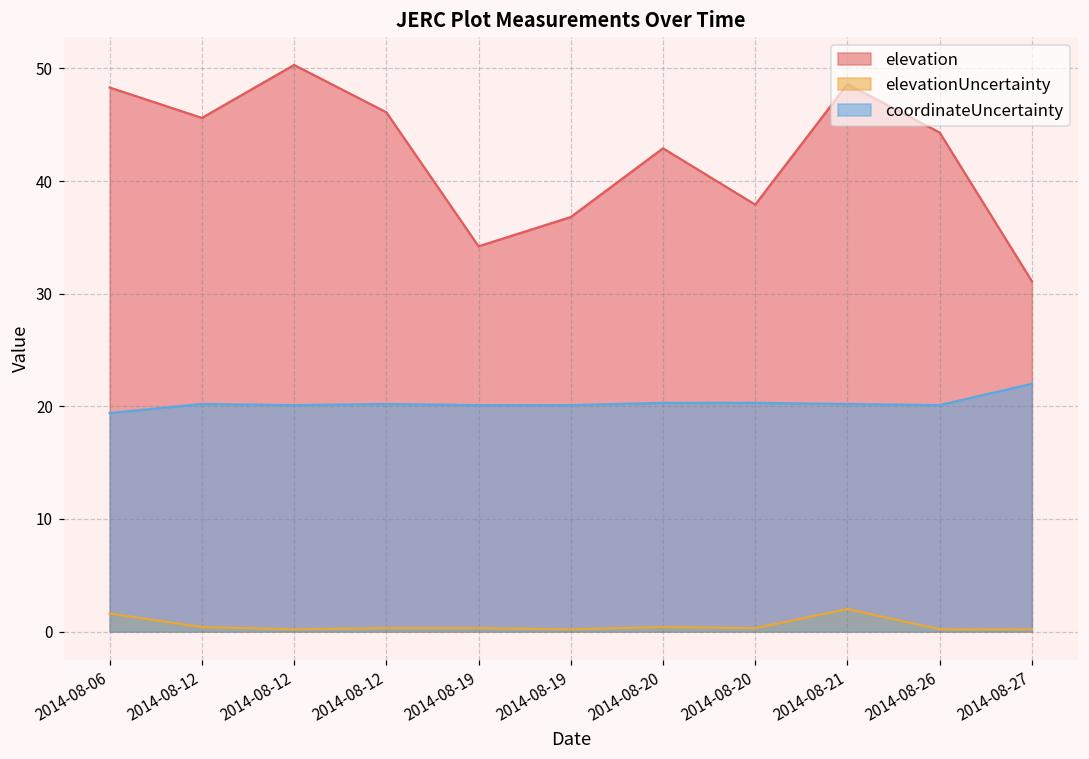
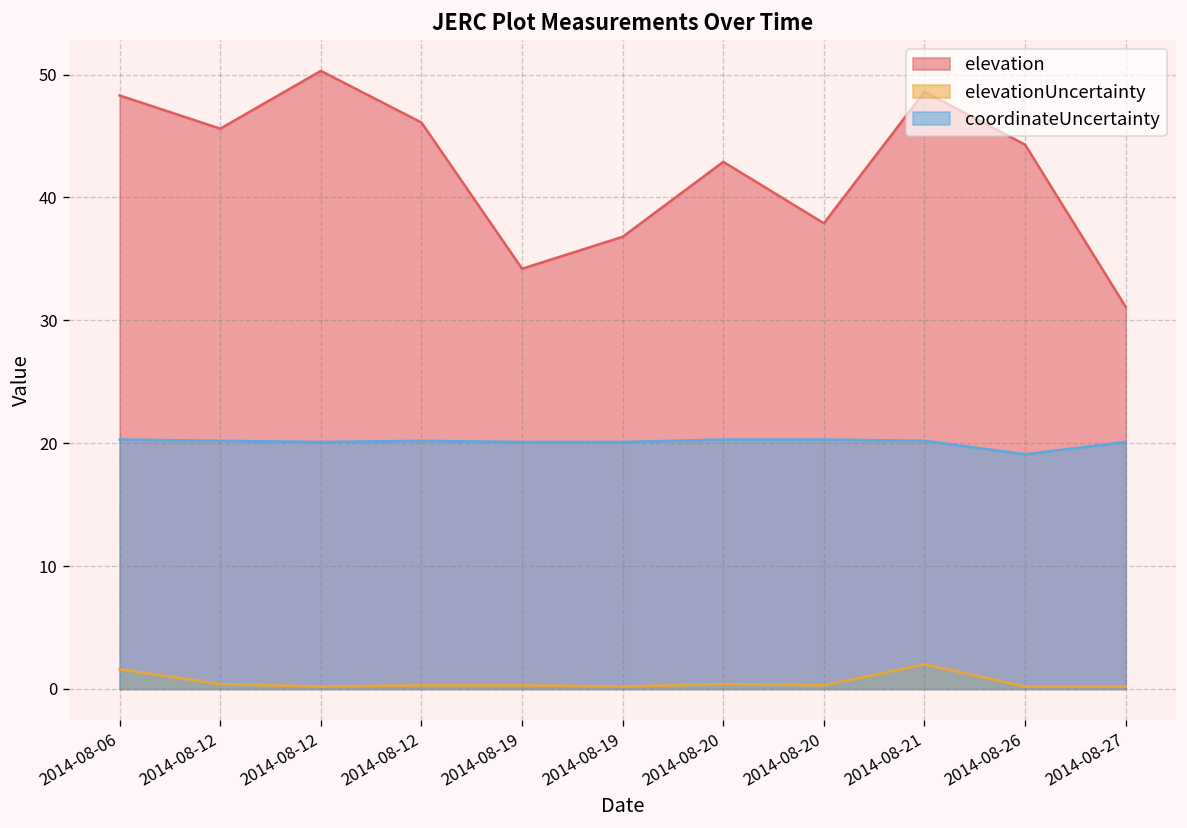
  {
    "elevation": {
      "2014-08-06": 48.3,
      "2014-08-26": 44.3,
      "2014-08-27": 31.1
    },
    "elevationUncertainty": {
      "2014-08-06": 1.6,
      "2014-08-21": 2.0,
      "2014-08-26": 0.2,
      "2014-08-27": 0.2
    },
    "coordinateUncertainty": {
-     "2014-08-06": 19.4,
+     "2014-08-06": 20.3,
      "2014-08-21": 20.2,
-     "2014-08-26": 20.1,
-     "2014-08-27": 22.0
+     "2014-08-26": 19.1,
+     "2014-08-27": 20.1
    }
  }
